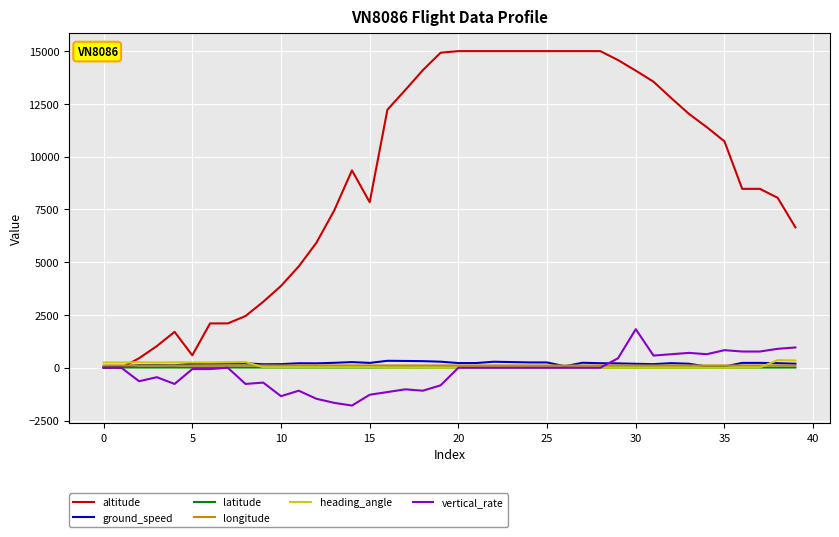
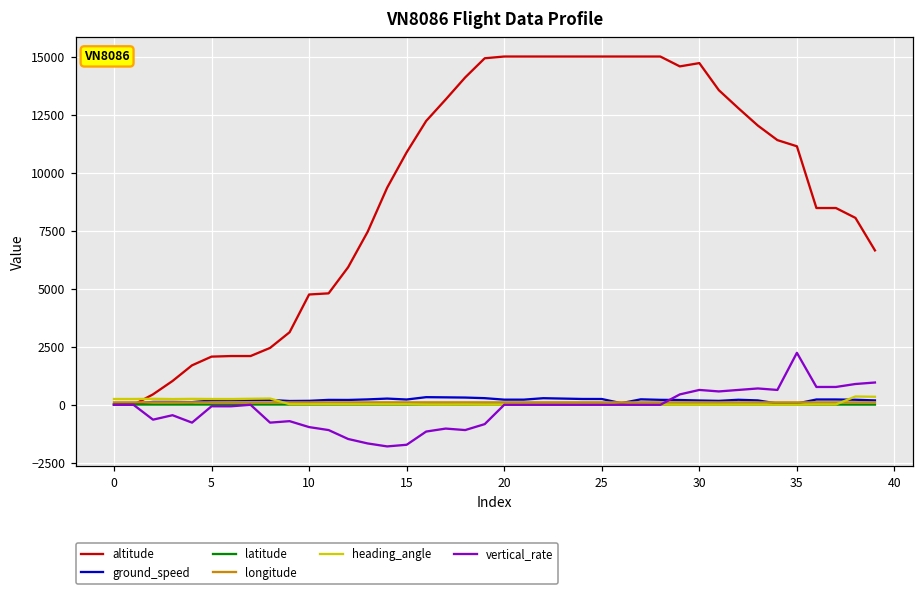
  {
    "altitude": {
-     "5": 600,
-     "10": 3900,
-     "15": 7800,
+     "5": 2100,
+     "10": 4800,
+     "15": 10900,
      "20": 15000,
      "25": 15000,
-     "30": 14100,
-     "35": 10700
+     "30": 14700,
+     "35": 11100
    },
    "ground_speed": {
      "15": 200,
      "25": 300
    },
    "heading_angle": {
      "0": 300
    },
    "vertical_rate": {
-     "10": -1300,
-     "15": -1300,
-     "30": 1800,
-     "35": 800
+     "10": -1000,
+     "15": -1700,
+     "30": 600,
+     "35": 2200
    }
  }
